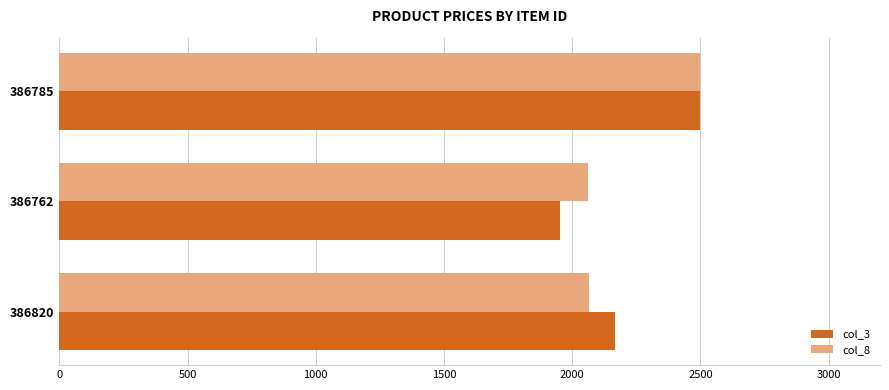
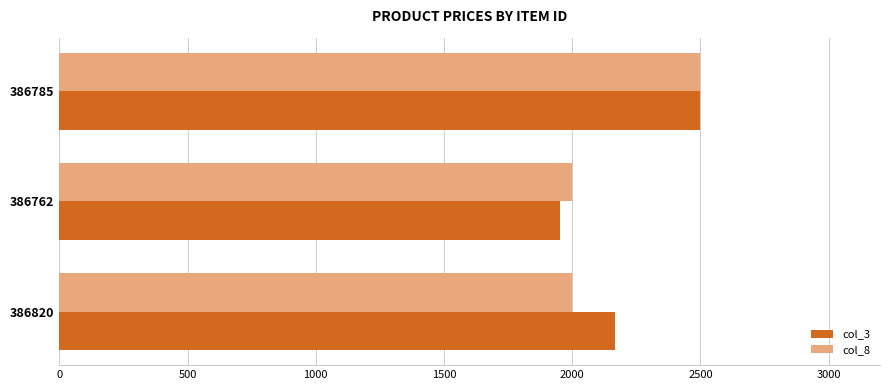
  {
    "col_3": {
      "386785": 2500,
      "386762": 1950,
      "386820": 2170
    },
    "col_8": {
      "386785": 2500,
-     "386762": 2060,
-     "386820": 2060
+     "386762": 2000,
+     "386820": 2000
    }
  }
